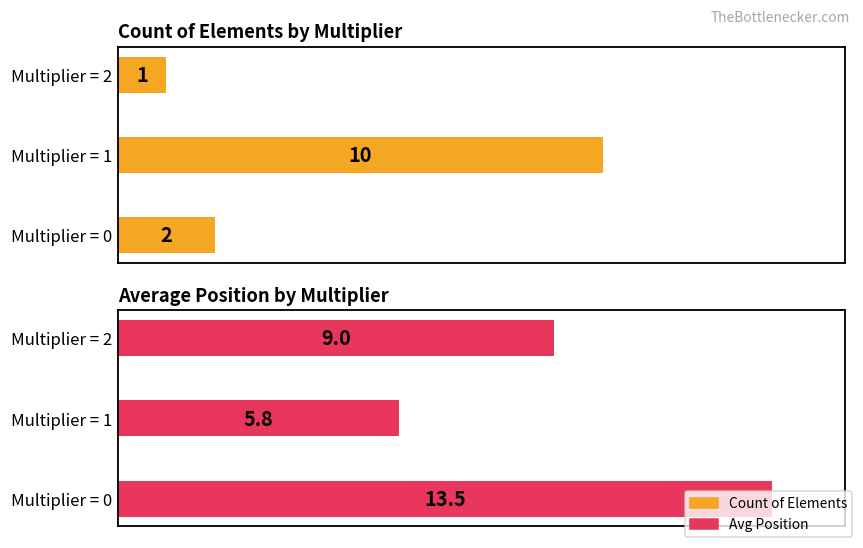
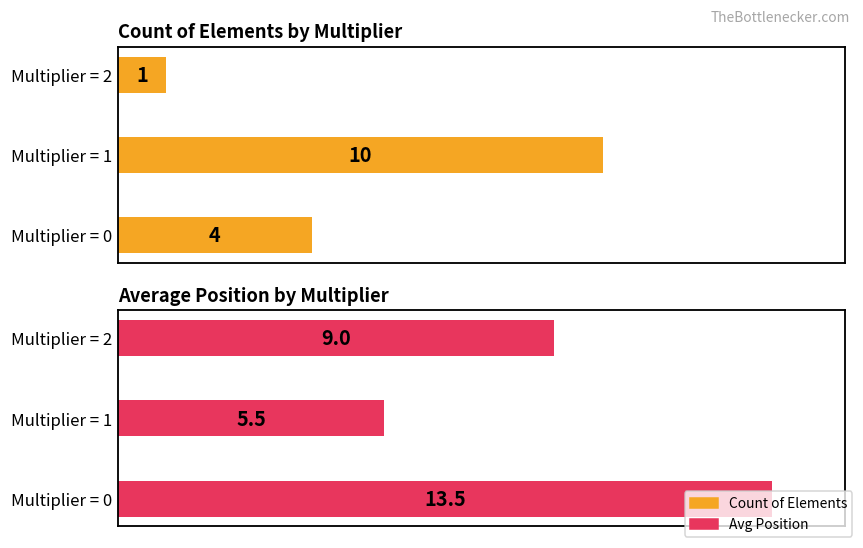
  {
    "Count of Elements by Multiplier": {
      "Multiplier = 2": 1,
      "Multiplier = 1": 10,
-     "Multiplier = 0": 2
+     "Multiplier = 0": 4
    },
    "Average Position by Multiplier": {
      "Multiplier = 2": 9.0,
-     "Multiplier = 1": 5.8
+     "Multiplier = 1": 5.5
    }
  }
